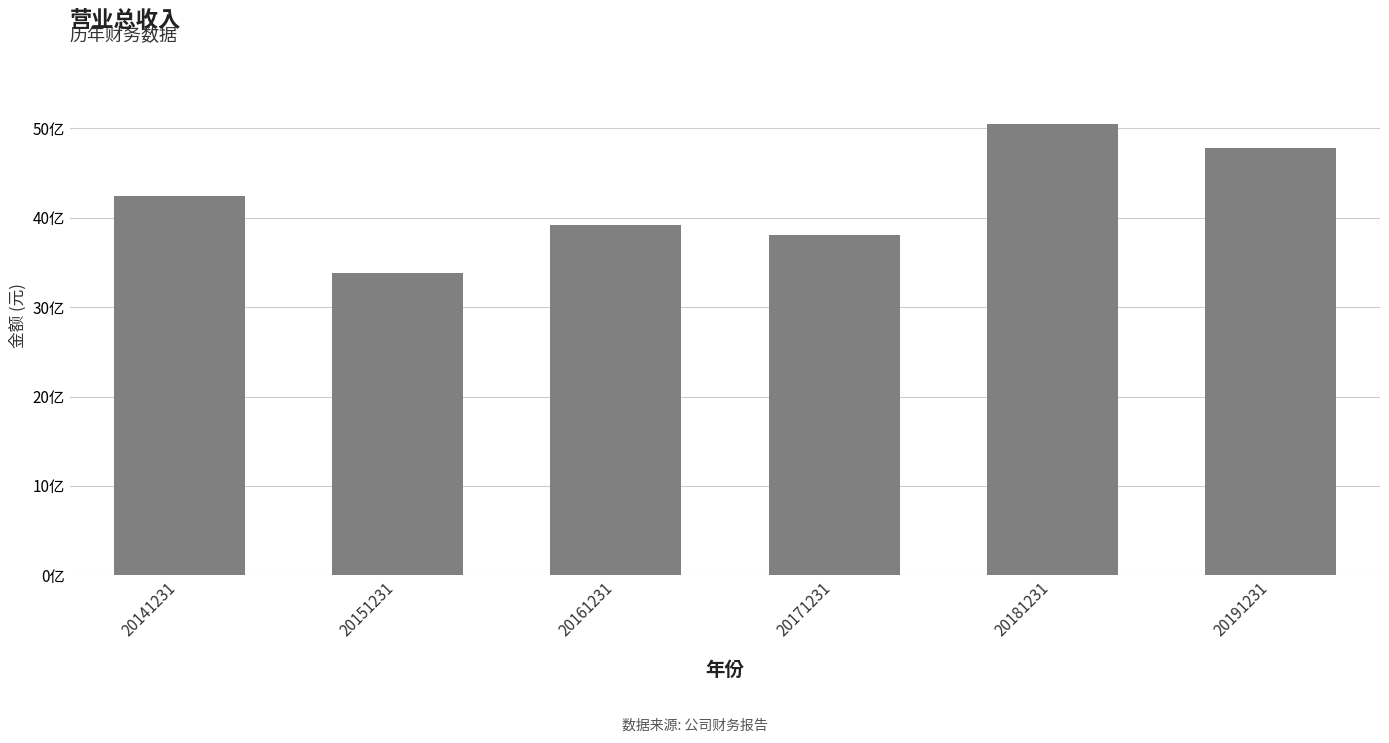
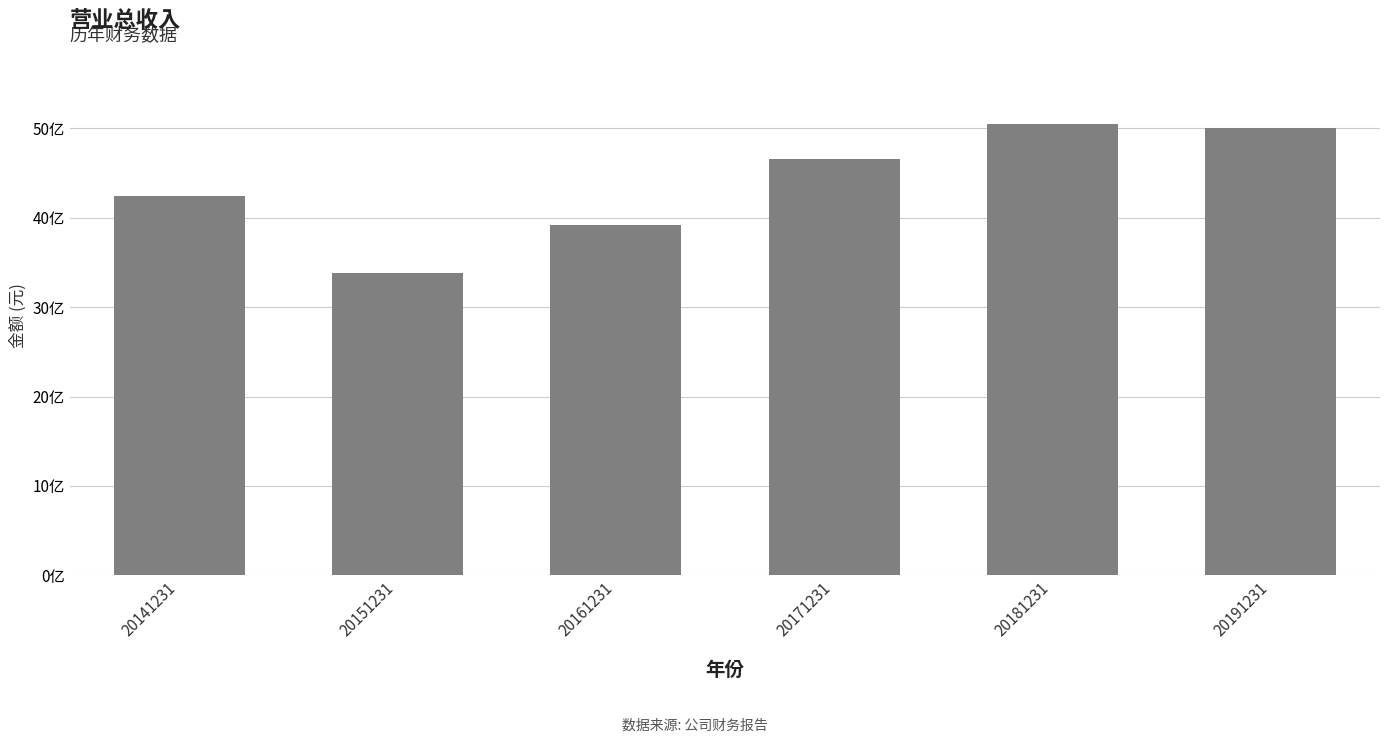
  {
    "20141231": "42亿",
    "20151231": "34亿",
    "20161231": "39亿",
-   "20171231": "38亿",
+   "20171231": "47亿",
    "20181231": "51亿",
-   "20191231": "48亿"
+   "20191231": "50亿"
  }
